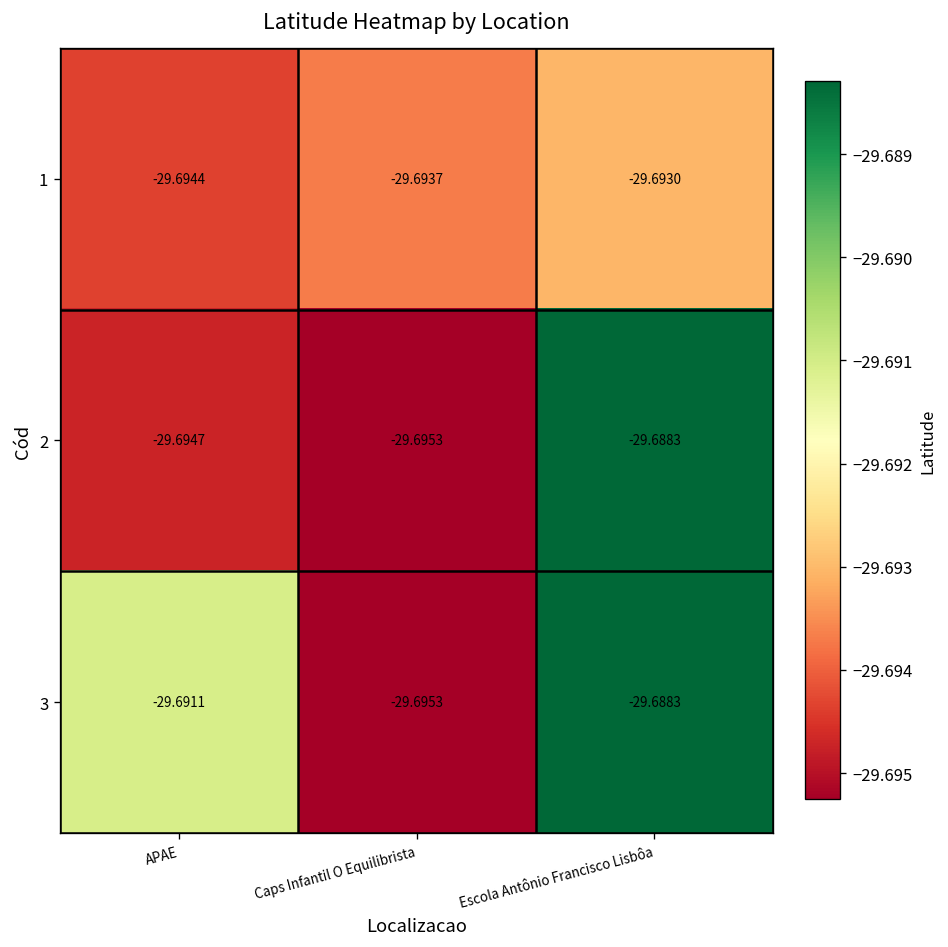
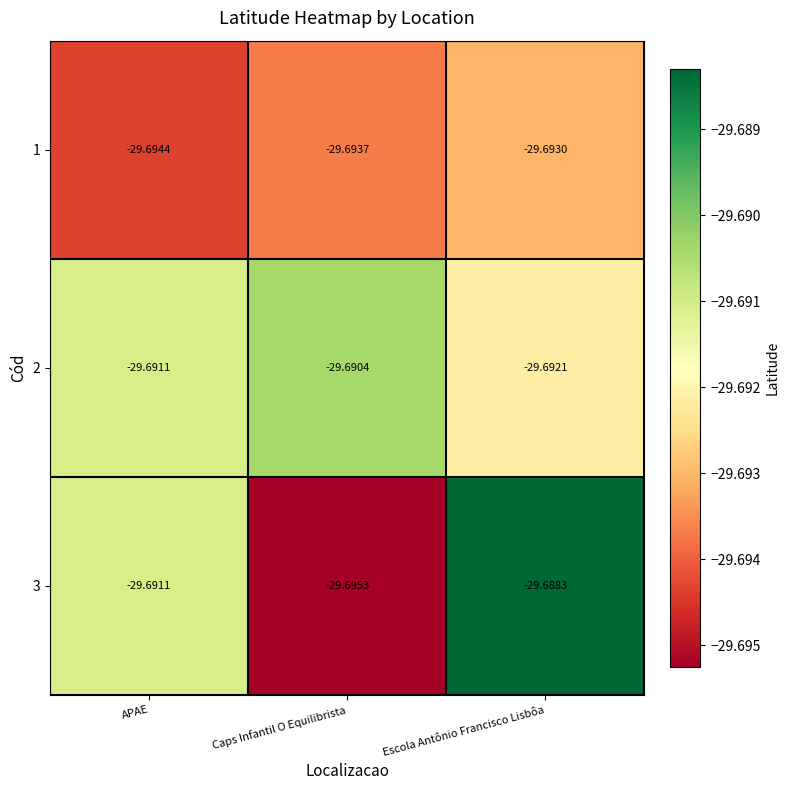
  {
    "1": {
      "APAE": -29.6944,
      "Caps Infantil O Equilibrista": -29.6937,
      "Escola Antônio Francisco Lisbôa": -29.6930
    },
    "2": {
-     "APAE": -29.6947,
-     "Caps Infantil O Equilibrista": -29.6953,
-     "Escola Antônio Francisco Lisbôa": -29.6883
+     "APAE": -29.6911,
+     "Caps Infantil O Equilibrista": -29.6904,
+     "Escola Antônio Francisco Lisbôa": -29.6921
    },
    "3": {
      "APAE": -29.6911,
      "Caps Infantil O Equilibrista": -29.6953,
      "Escola Antônio Francisco Lisbôa": -29.6883
    }
  }
